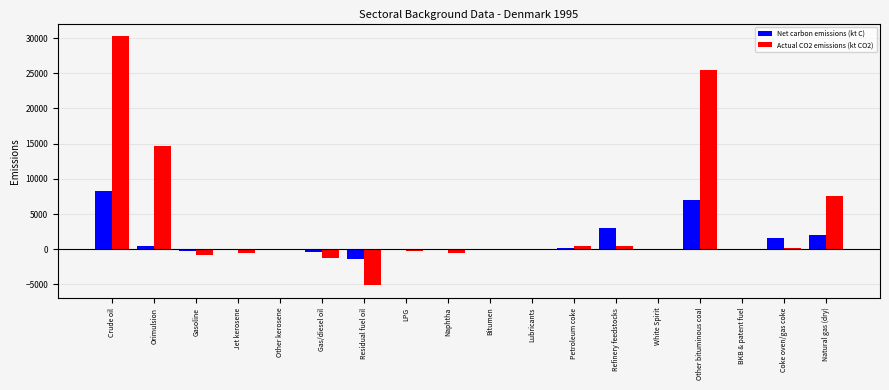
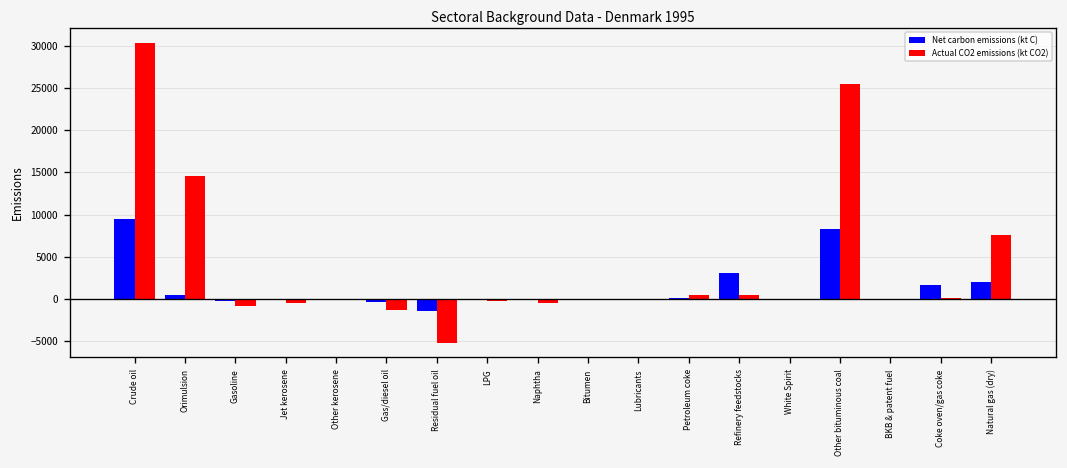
  {
    "Net carbon emissions (kt C)": {
-     "Crude oil": 8000,
+     "Crude oil": 10000,
      "Orimulsion": 0,
      "Residual fuel oil": -1000,
      "Refinery feedstocks": 3000,
-     "Other bituminous coal": 7000,
+     "Other bituminous coal": 8000,
      "Coke oven/gas coke": 2000,
      "Natural gas (dry)": 2000
    },
    "Actual CO2 emissions (kt CO2)": {
      "Crude oil": 30000,
      "Orimulsion": 15000,
      "Gasoline": -1000,
      "Jet kerosene": 0,
      "Gas/diesel oil": -1000,
      "Residual fuel oil": -5000,
      "Naphtha": 0,
      "Petroleum coke": 0,
      "Refinery feedstocks": 0,
      "Other bituminous coal": 25000,
      "Natural gas (dry)": 8000
    }
  }
